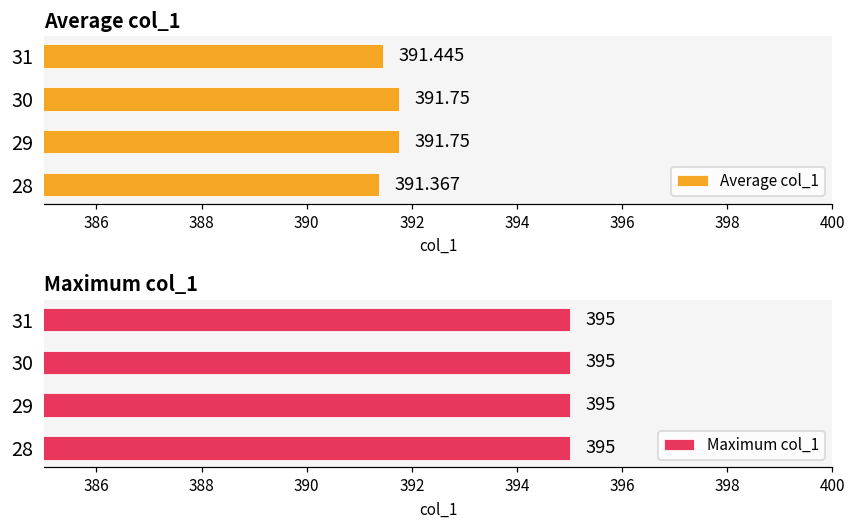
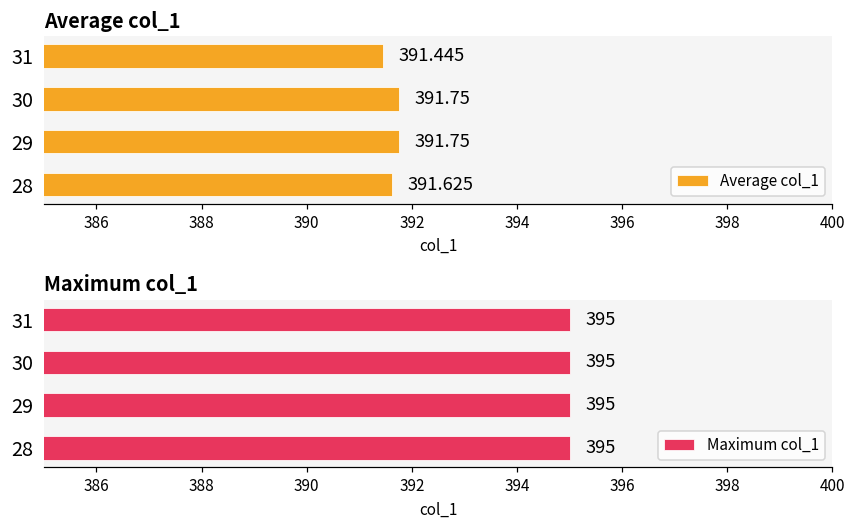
  {
    "Average col_1": {
      "31": 391.445,
      "30": 391.75,
      "29": 391.75,
-     "28": 391.367
+     "28": 391.625
    },
    "Maximum col_1": {
      "31": 395,
      "30": 395,
      "29": 395,
      "28": 395
    }
  }
